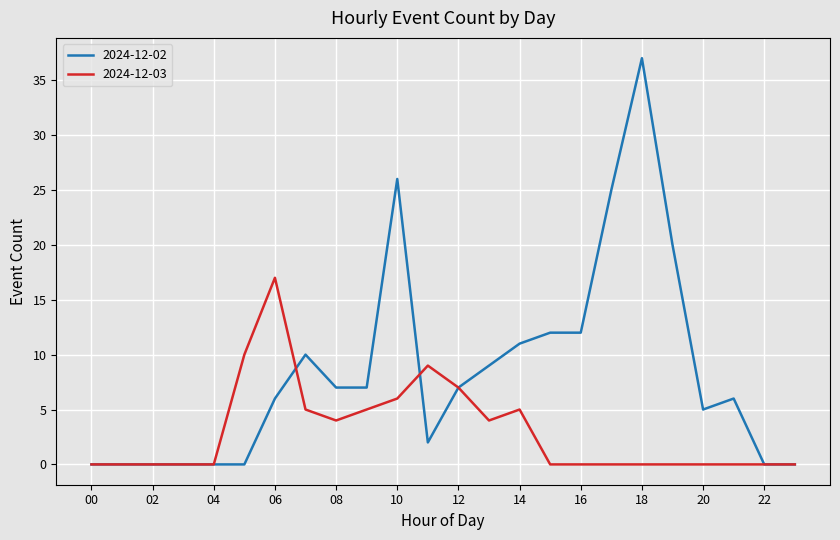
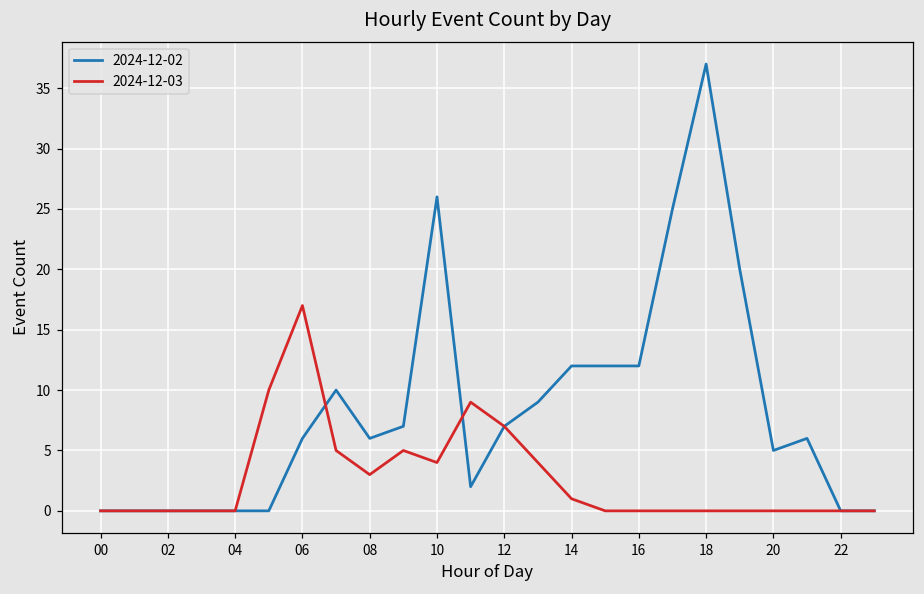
  {
    "2024-12-02": {
      "06": 6,
-     "08": 7,
+     "08": 6,
      "10": 26,
-     "14": 11,
+     "14": 12,
      "16": 12,
      "18": 37,
      "20": 5
    },
    "2024-12-03": {
      "06": 17,
-     "08": 4,
-     "10": 6,
-     "14": 5,
+     "08": 3,
+     "10": 4,
+     "14": 1,
      "16": 0,
      "18": 0,
      "20": 0
    }
  }
